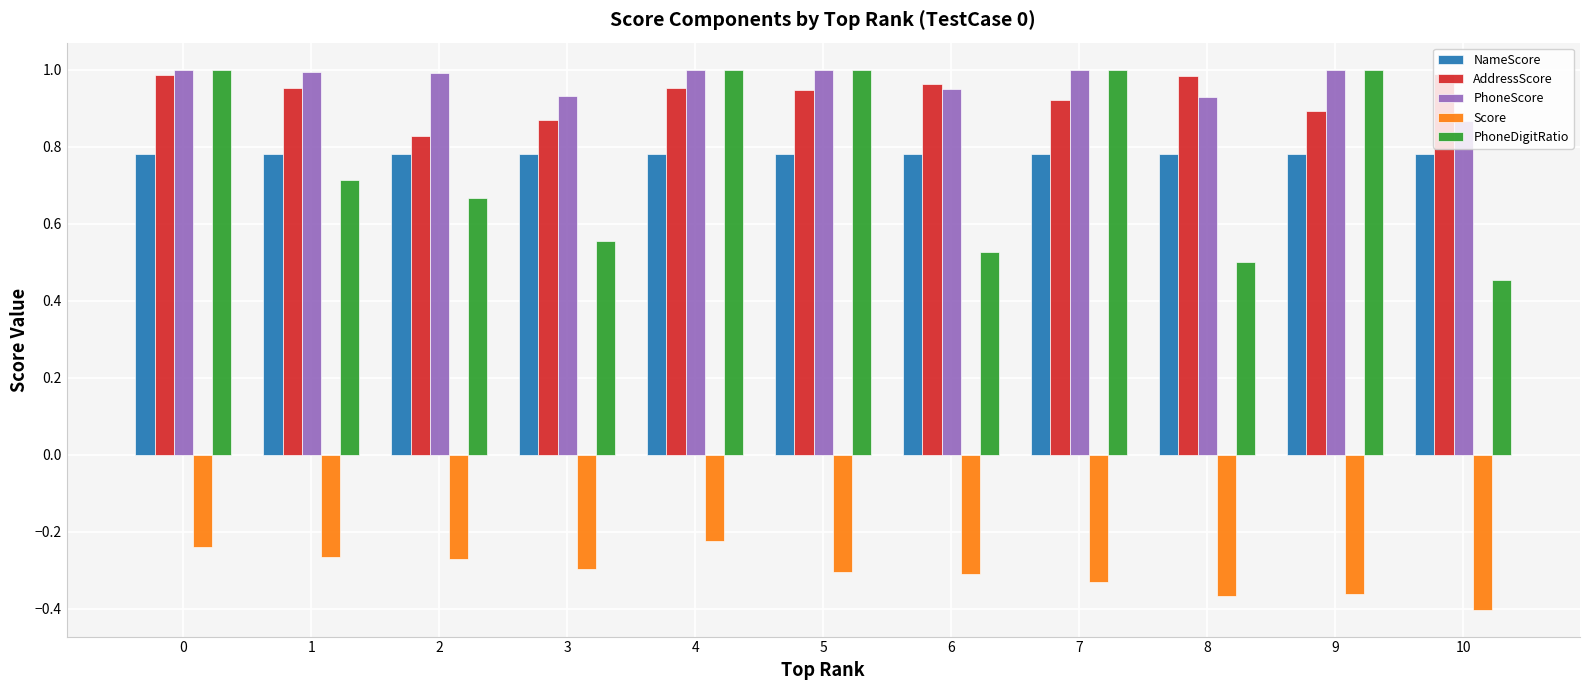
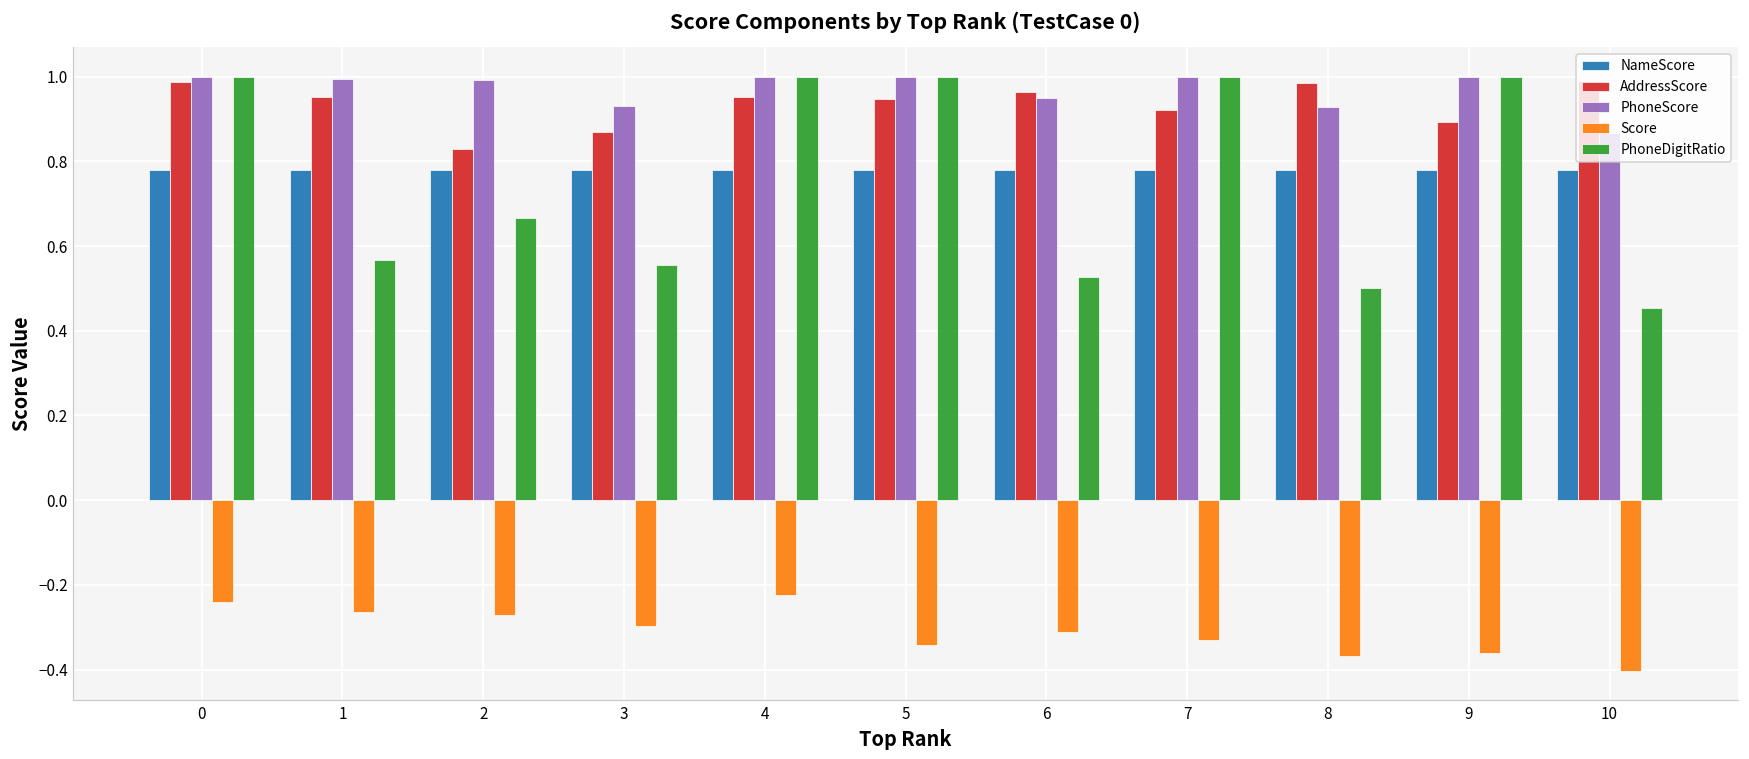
  {
    "NameScore": {
      "0": 0.78,
      "1": 0.78,
      "2": 0.78,
      "3": 0.78,
      "4": 0.78,
      "5": 0.78,
      "6": 0.78,
      "7": 0.78,
      "8": 0.78,
      "9": 0.78,
      "10": 0.78
    },
    "AddressScore": {
      "0": 0.99,
      "1": 0.95,
      "2": 0.83,
      "3": 0.87,
      "4": 0.95,
      "5": 0.95,
      "6": 0.96,
      "7": 0.92,
      "8": 0.98,
      "9": 0.89
    },
    "PhoneScore": {
      "0": 1.00,
      "1": 0.99,
      "2": 0.99,
      "3": 0.93,
      "4": 1.00,
      "5": 1.00,
      "6": 0.95,
      "7": 1.00,
      "8": 0.93,
      "9": 1.00
    },
    "Score": {
      "0": -0.24,
      "1": -0.26,
      "2": -0.27,
      "3": -0.30,
      "4": -0.22,
-     "5": -0.30,
+     "5": -0.34,
      "6": -0.31,
      "7": -0.33,
      "8": -0.37,
      "9": -0.36,
      "10": -0.40
    },
    "PhoneDigitRatio": {
      "0": 1.00,
-     "1": 0.71,
+     "1": 0.57,
      "2": 0.67,
      "3": 0.56,
      "4": 1.00,
      "5": 1.00,
      "6": 0.53,
      "7": 1.00,
      "8": 0.50,
      "9": 1.00,
      "10": 0.45
    }
  }
